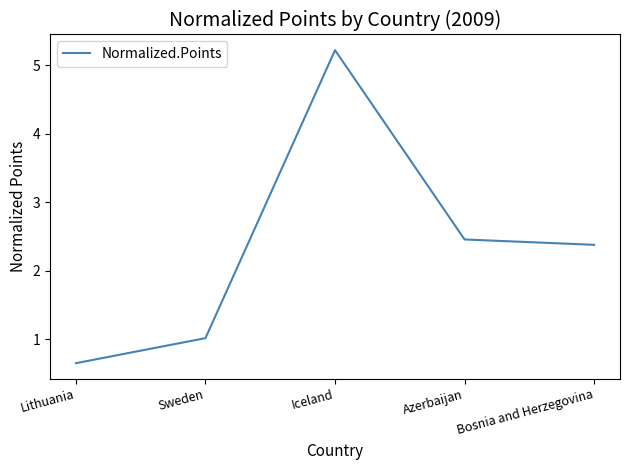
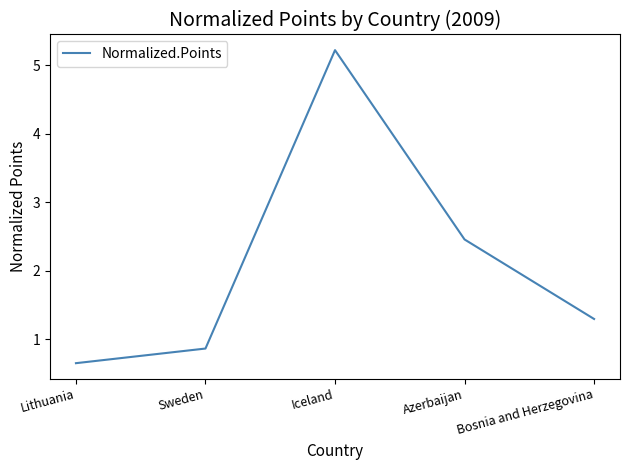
  {
    "Lithuania": 0.7,
-   "Sweden": 1.0,
+   "Sweden": 0.9,
    "Iceland": 5.2,
    "Azerbaijan": 2.5,
-   "Bosnia and Herzegovina": 2.4
+   "Bosnia and Herzegovina": 1.3
  }
